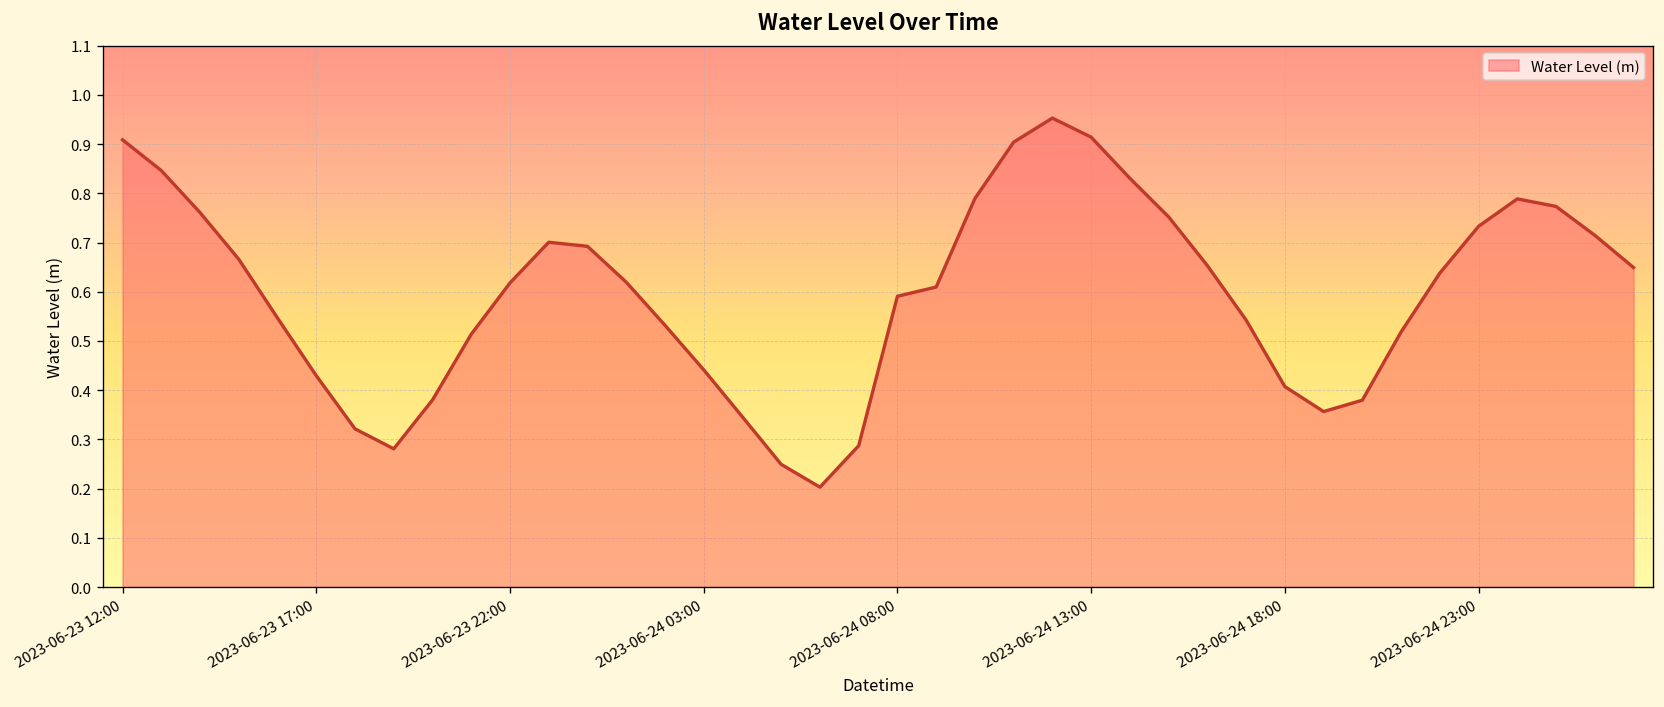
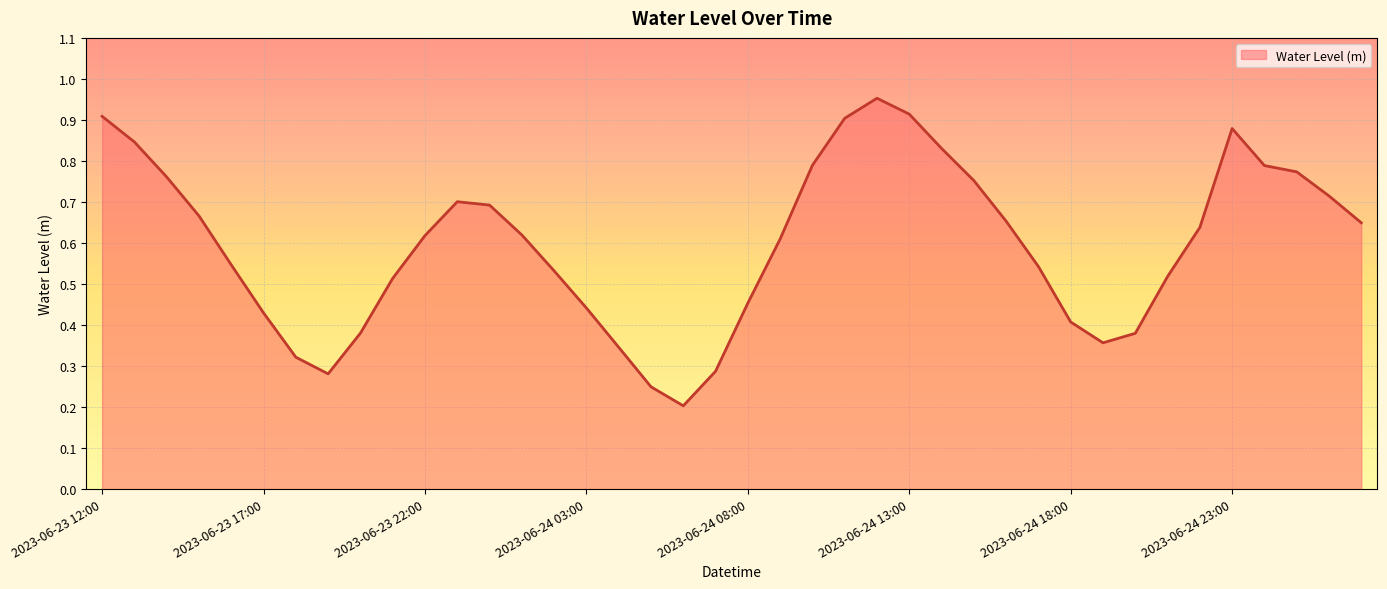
  {
    "2023-06-23 12:00": 0.91,
    "2023-06-23 17:00": 0.43,
    "2023-06-23 22:00": 0.62,
    "2023-06-24 03:00": 0.44,
-   "2023-06-24 08:00": 0.59,
+   "2023-06-24 08:00": 0.45,
    "2023-06-24 13:00": 0.91,
    "2023-06-24 18:00": 0.41,
-   "2023-06-24 23:00": 0.73
+   "2023-06-24 23:00": 0.88
  }
